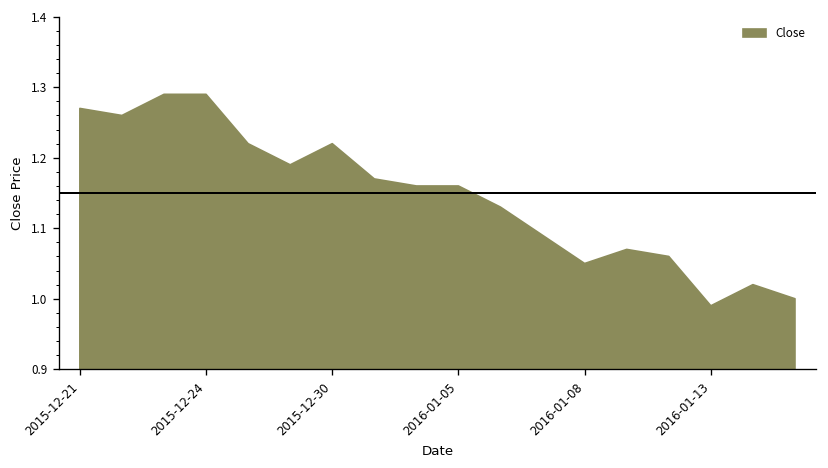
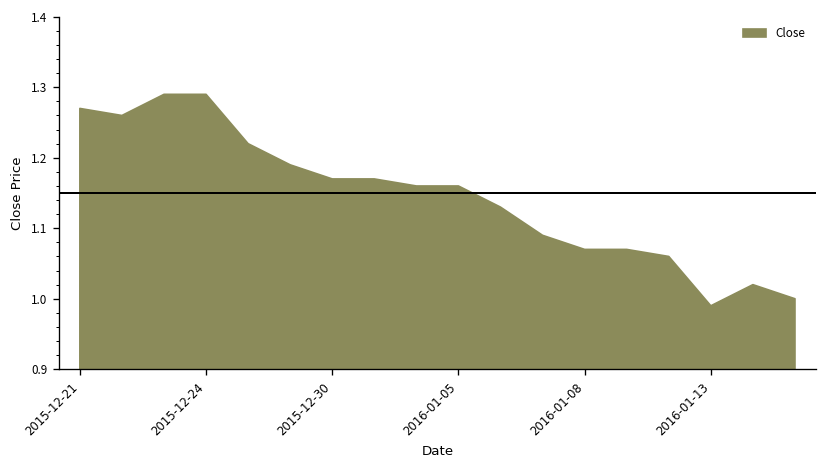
  {
    "2015-12-21": 1.27,
    "2015-12-24": 1.29,
-   "2015-12-30": 1.22,
+   "2015-12-30": 1.17,
    "2016-01-05": 1.16,
-   "2016-01-08": 1.05,
+   "2016-01-08": 1.07,
    "2016-01-13": 0.99
  }
